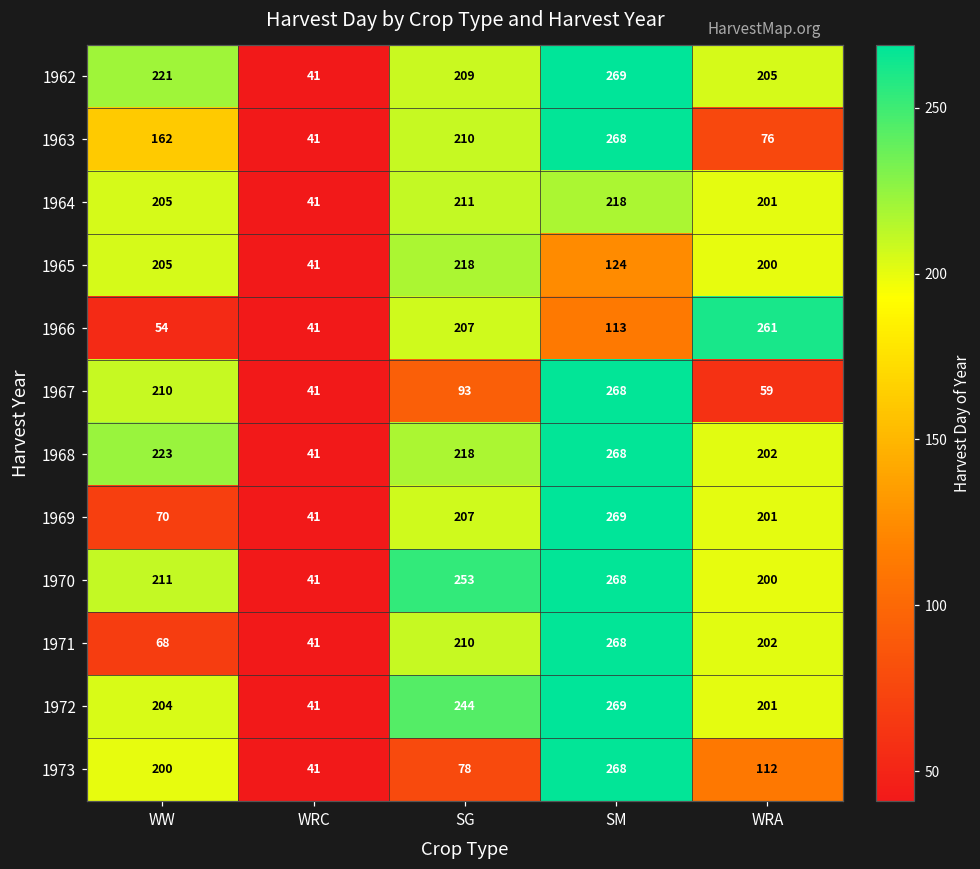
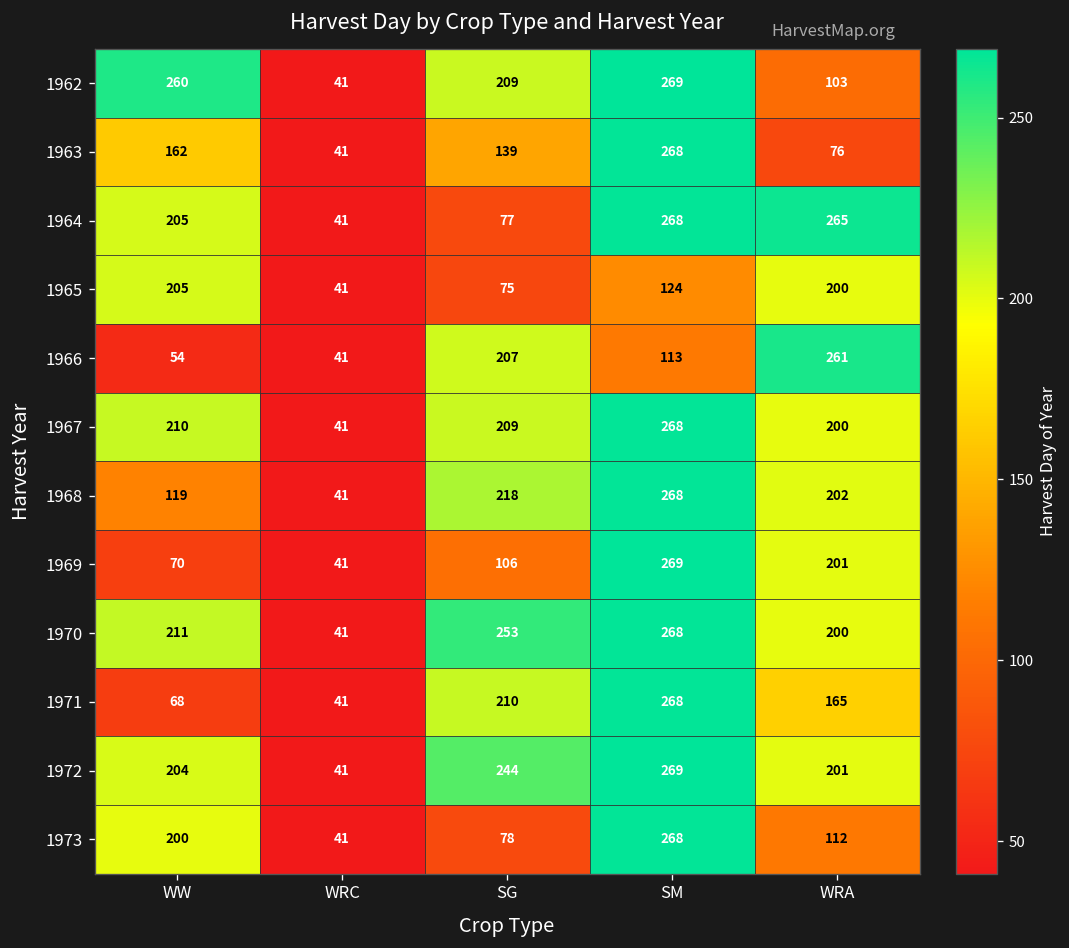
  {
    "1962": {
-     "WW": 221,
+     "WW": 260,
      "WRC": 41,
      "SG": 209,
      "SM": 269,
-     "WRA": 205
+     "WRA": 103
    },
    "1963": {
      "WW": 162,
      "WRC": 41,
-     "SG": 210,
+     "SG": 139,
      "SM": 268,
      "WRA": 76
    },
    "1964": {
      "WW": 205,
      "WRC": 41,
-     "SG": 211,
-     "SM": 218,
-     "WRA": 201
+     "SG": 77,
+     "SM": 268,
+     "WRA": 265
    },
    "1965": {
      "WW": 205,
      "WRC": 41,
-     "SG": 218,
+     "SG": 75,
      "SM": 124,
      "WRA": 200
    },
    "1966": {
      "WW": 54,
      "WRC": 41,
      "SG": 207,
      "SM": 113,
      "WRA": 261
    },
    "1967": {
      "WW": 210,
      "WRC": 41,
-     "SG": 93,
+     "SG": 209,
      "SM": 268,
-     "WRA": 59
+     "WRA": 200
    },
    "1968": {
-     "WW": 223,
+     "WW": 119,
      "WRC": 41,
      "SG": 218,
      "SM": 268,
      "WRA": 202
    },
    "1969": {
      "WW": 70,
      "WRC": 41,
-     "SG": 207,
+     "SG": 106,
      "SM": 269,
      "WRA": 201
    },
    "1970": {
      "WW": 211,
      "WRC": 41,
      "SG": 253,
      "SM": 268,
      "WRA": 200
    },
    "1971": {
      "WW": 68,
      "WRC": 41,
      "SG": 210,
      "SM": 268,
-     "WRA": 202
+     "WRA": 165
    },
    "1972": {
      "WW": 204,
      "WRC": 41,
      "SG": 244,
      "SM": 269,
      "WRA": 201
    },
    "1973": {
      "WW": 200,
      "WRC": 41,
      "SG": 78,
      "SM": 268,
      "WRA": 112
    }
  }
